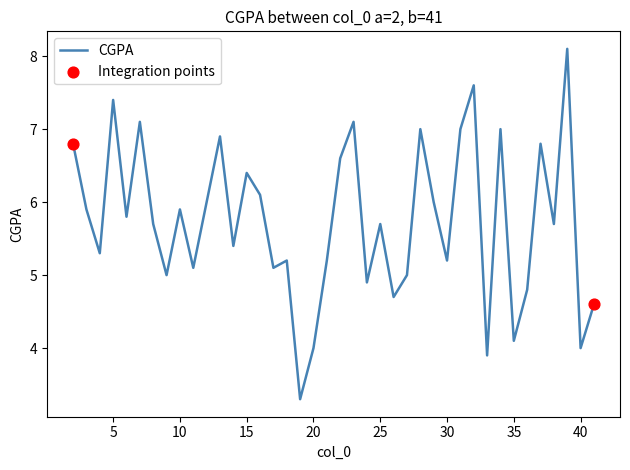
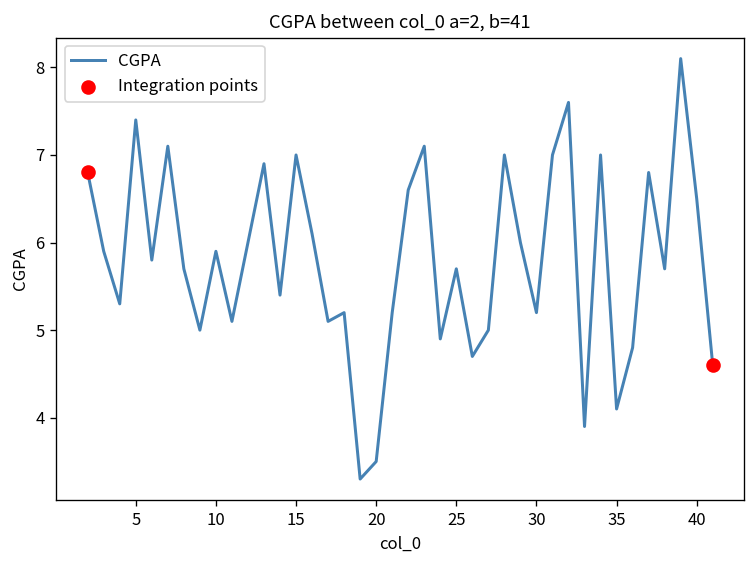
  {
    "CGPA": {
      "5": 7.4,
      "10": 5.9,
-     "15": 6.4,
-     "20": 4.0,
+     "15": 7.0,
+     "20": 3.5,
      "25": 5.7,
      "30": 5.2,
      "35": 4.1,
-     "40": 4.0
+     "40": 6.5
    }
  }
